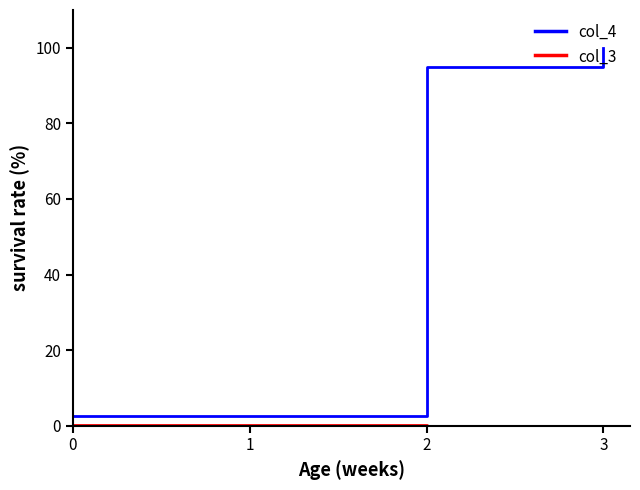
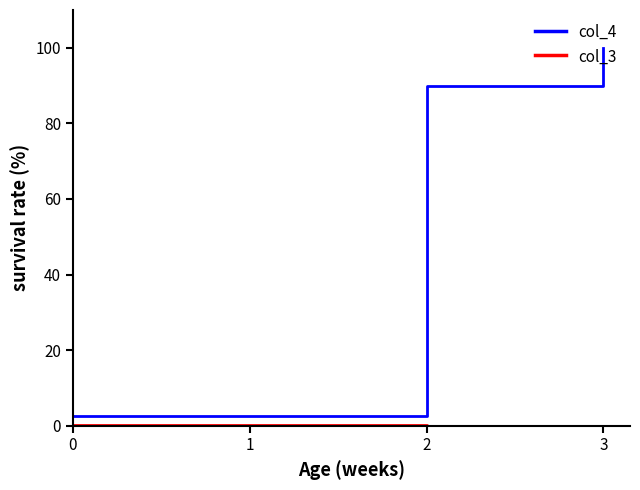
  {
    "col_4": {
      "0": 3,
      "1": 2,
-     "2": 95,
+     "2": 90,
      "3": 100
    },
    "col_3": {
      "0": 0,
      "1": 0,
      "2": 0,
      "3": 0
    }
  }
